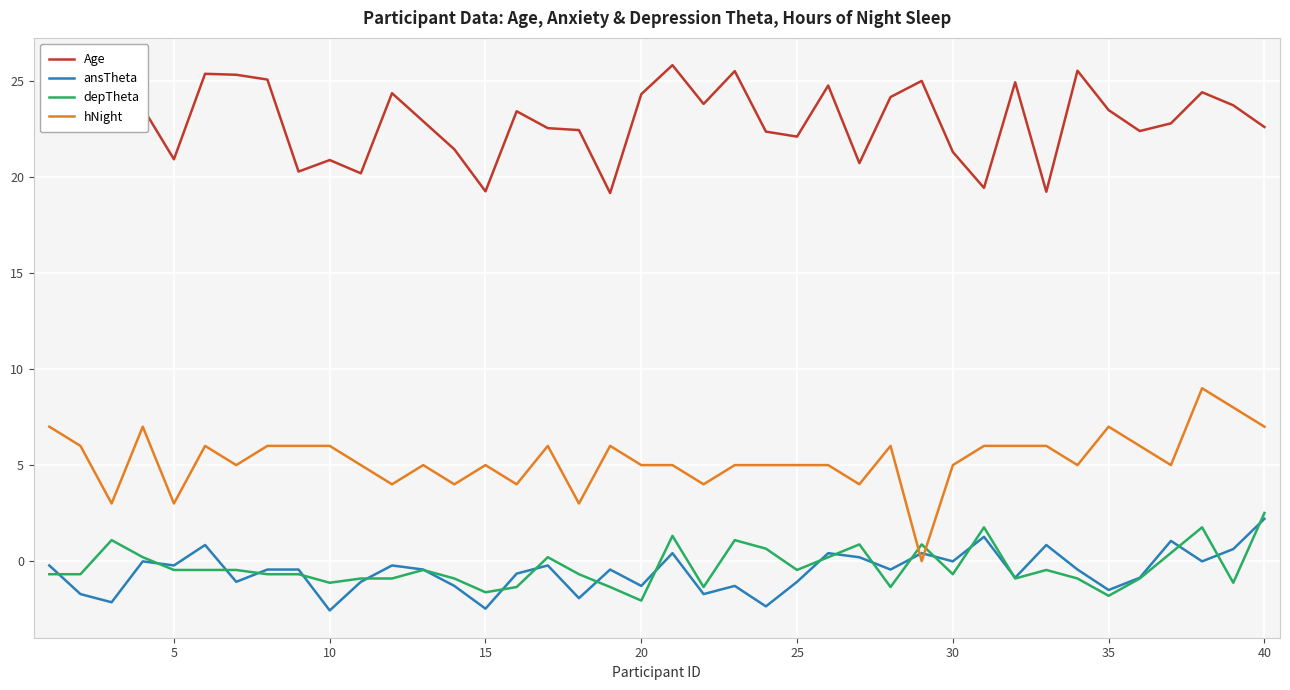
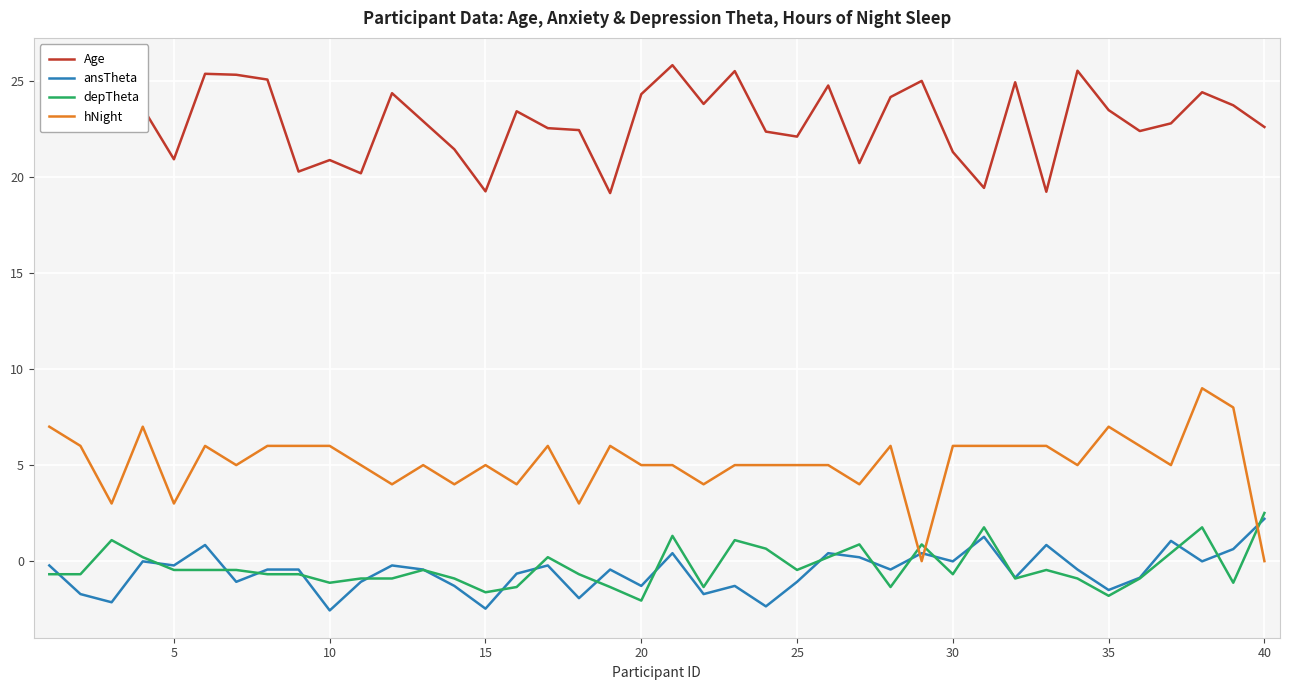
  {
    "Age": {
      "5": 21,
      "10": 21,
      "15": 19.3,
      "20": 24.3,
      "25": 22,
      "30": 21.3,
      "35": 23.5,
      "40": 22.6
    },
    "ansTheta": {
      "5": -0.2,
      "10": -2.6,
      "15": -2.5,
      "20": -1.3,
      "25": -1,
      "30": 0,
      "35": -1.5,
      "40": 2.2
    },
    "depTheta": {
      "5": -0.5,
      "10": -1,
      "15": -1.6,
      "20": -2,
      "25": -0.5,
      "30": -0.7,
      "35": -1.8,
      "40": 2.5
    },
    "hNight": {
      "5": 3,
      "10": 6,
      "15": 5,
      "20": 5,
      "25": 5,
-     "30": 5,
+     "30": 6,
      "35": 7,
-     "40": 7
+     "40": 0
    }
  }
